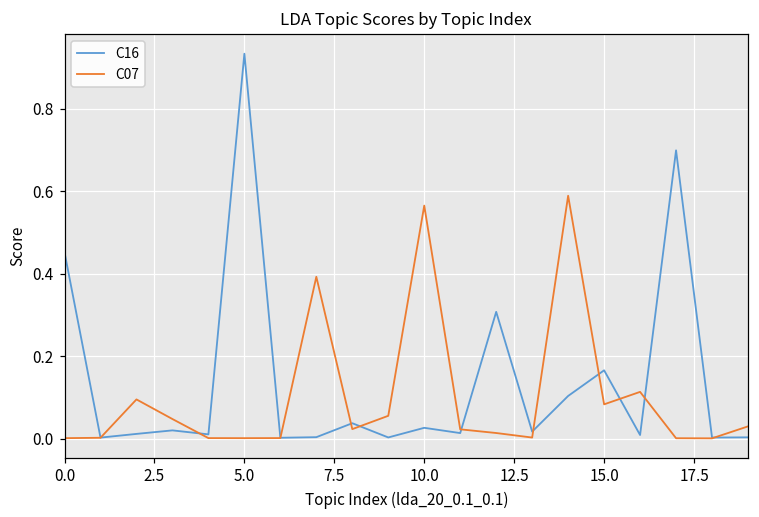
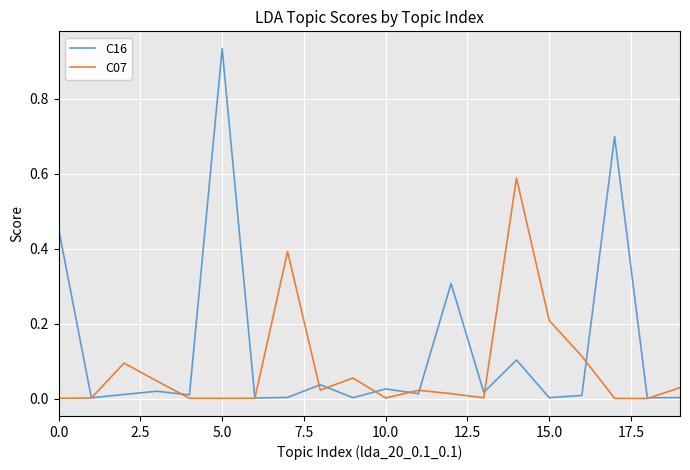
  {
    "C16": {
      "0.0": 0.45,
      "5.0": 0.93,
      "10.0": 0.03,
-     "15.0": 0.17
+     "15.0": 0.00
    },
    "C07": {
      "0.0": 0.00,
      "5.0": 0.00,
-     "10.0": 0.57,
-     "15.0": 0.08
+     "10.0": 0.00,
+     "15.0": 0.21
    }
  }
